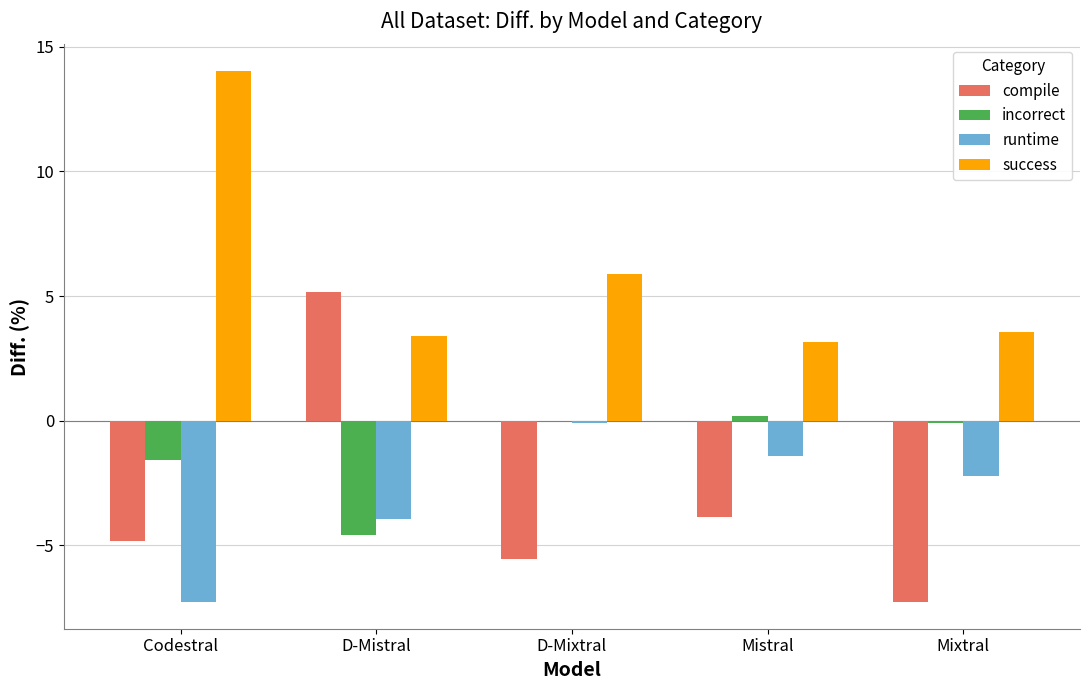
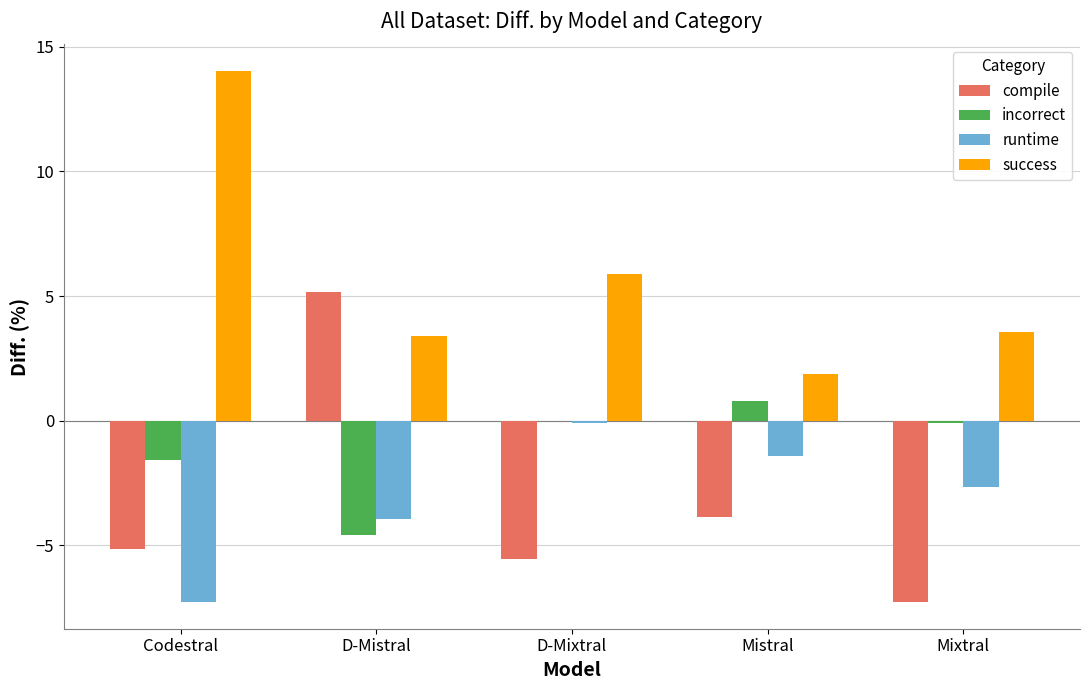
  {
    "compile": {
-     "Codestral": -4.8,
+     "Codestral": -5.2,
      "D-Mistral": 5.2,
      "D-Mixtral": -5.6,
      "Mistral": -3.9,
      "Mixtral": -7.3
    },
    "incorrect": {
      "Codestral": -1.6,
      "D-Mistral": -4.6,
-     "Mistral": 0.2
+     "Mistral": 0.8
    },
    "runtime": {
      "Codestral": -7.3,
      "D-Mistral": -4.0,
      "Mistral": -1.4,
-     "Mixtral": -2.2
+     "Mixtral": -2.7
    },
    "success": {
      "Codestral": 14.0,
      "D-Mistral": 3.4,
      "D-Mixtral": 5.9,
-     "Mistral": 3.2,
+     "Mistral": 1.9,
      "Mixtral": 3.5
    }
  }
